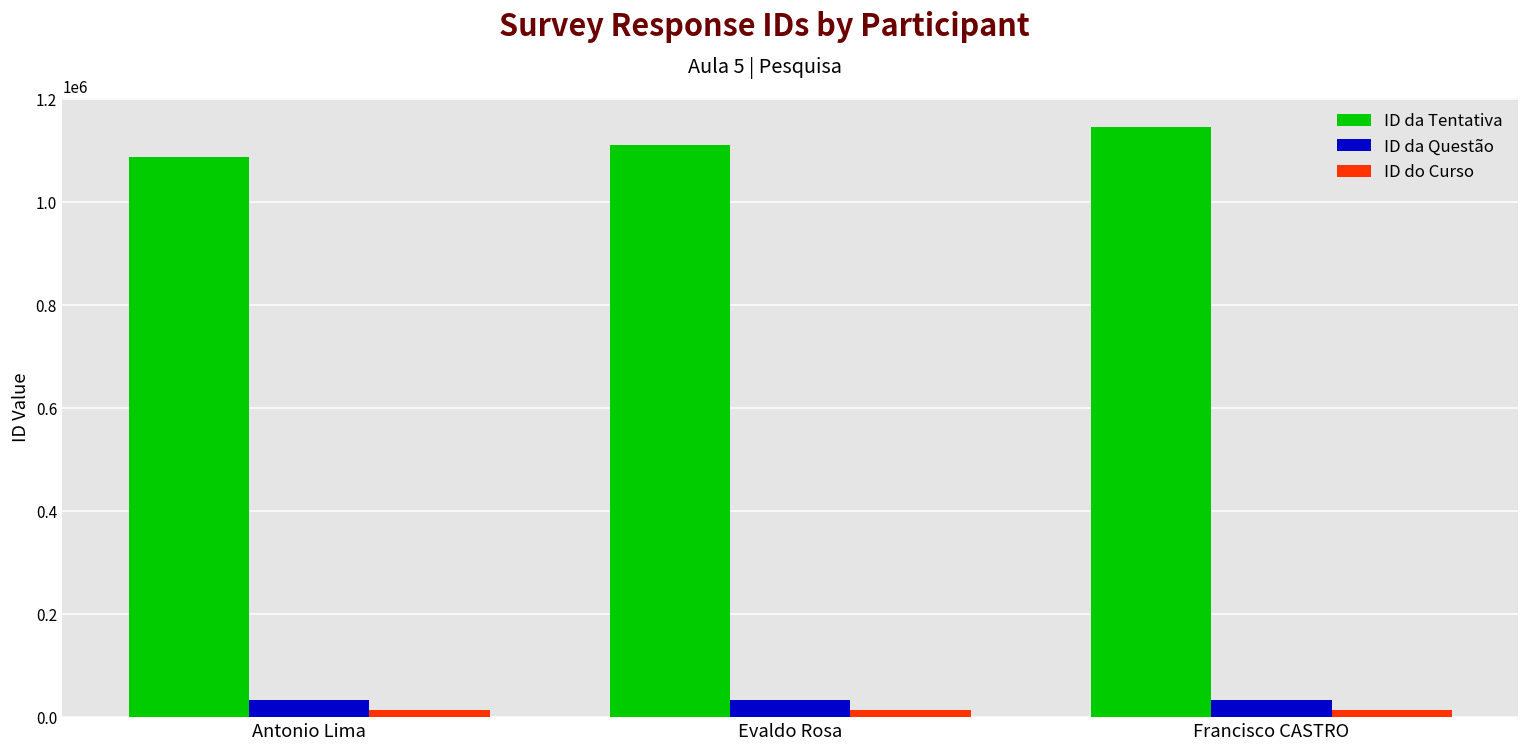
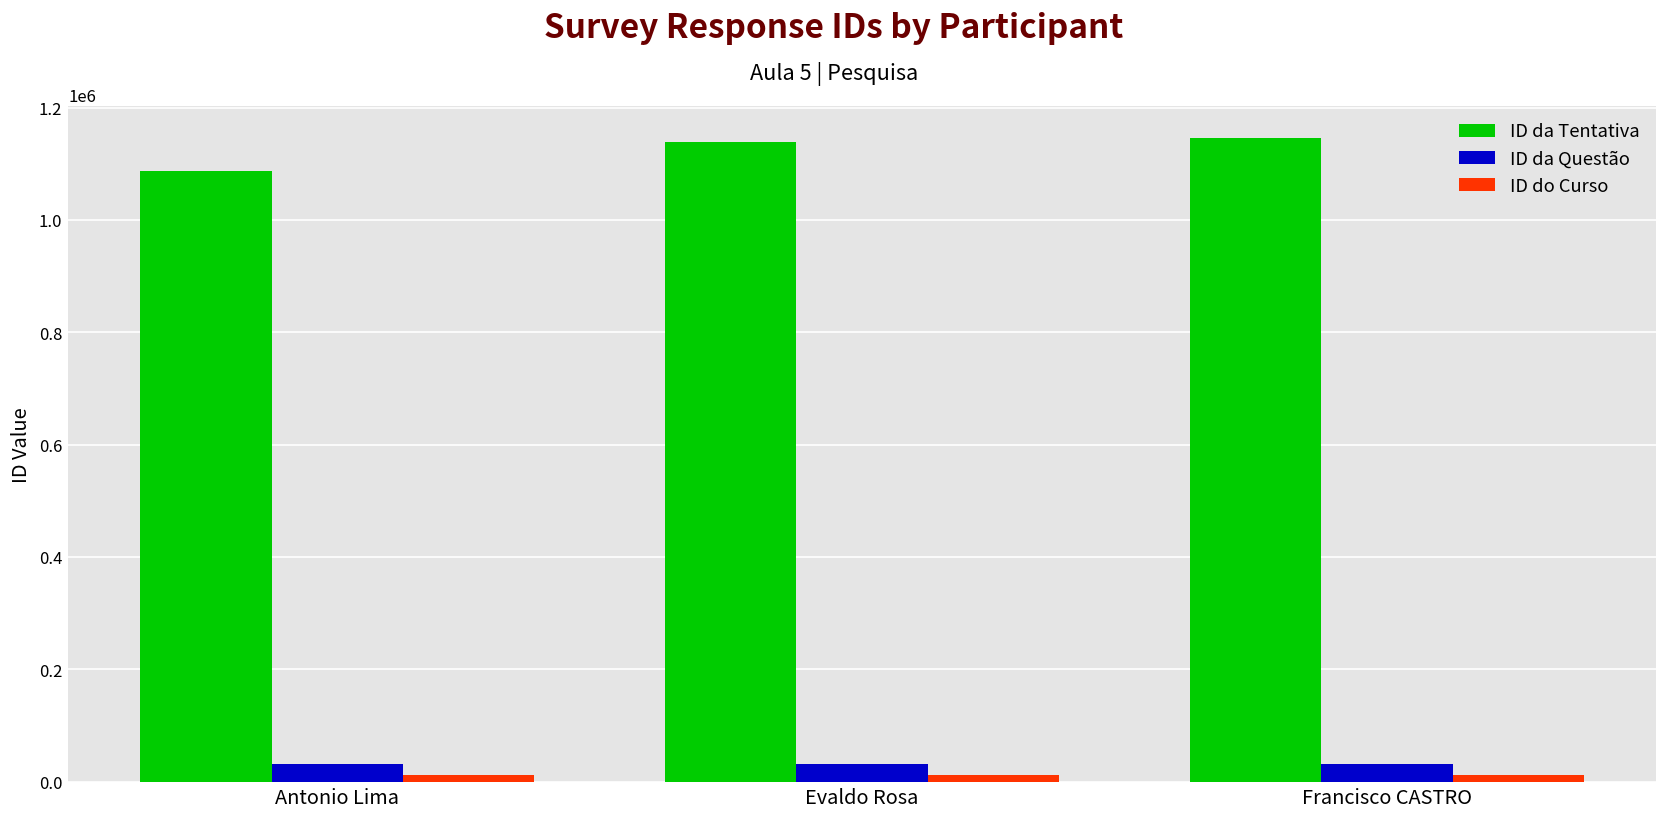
  {
    "ID da Tentativa": {
      "Antonio Lima": 1090000,
-     "Evaldo Rosa": 1110000,
+     "Evaldo Rosa": 1140000,
      "Francisco CASTRO": 1150000
    },
    "ID da Questão": {
      "Antonio Lima": 30000,
      "Evaldo Rosa": 30000,
      "Francisco CASTRO": 30000
    },
    "ID do Curso": {
      "Antonio Lima": 10000,
      "Evaldo Rosa": 10000,
      "Francisco CASTRO": 10000
    }
  }
